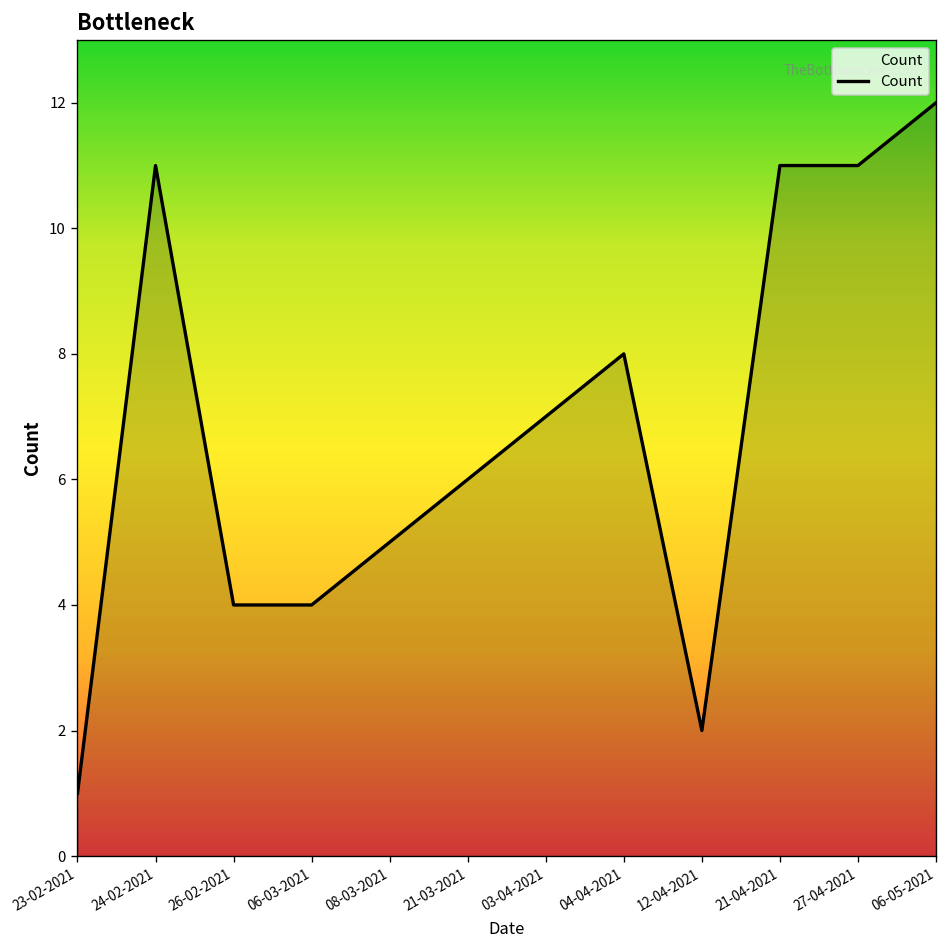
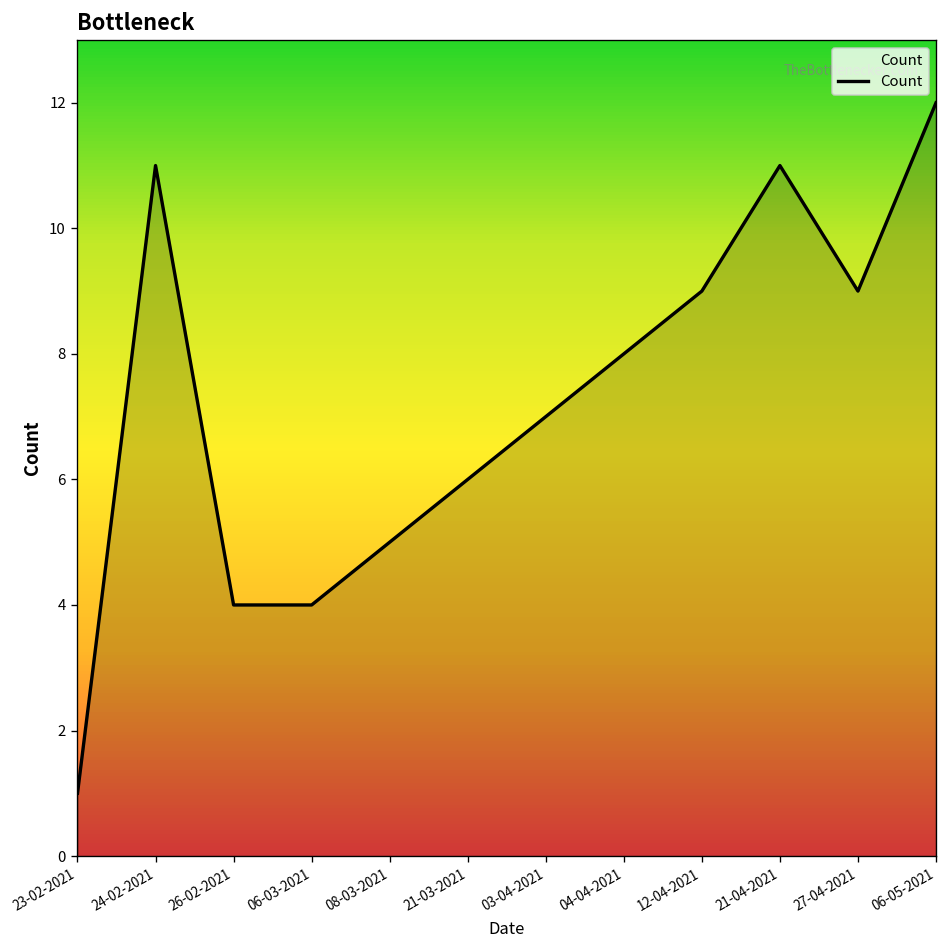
  {
    "23-02-2021": 1,
    "24-02-2021": 11,
    "26-02-2021": 4,
    "06-03-2021": 4,
    "08-03-2021": 5,
    "21-03-2021": 6,
    "03-04-2021": 7,
    "04-04-2021": 8,
-   "12-04-2021": 2,
+   "12-04-2021": 9,
    "21-04-2021": 11,
-   "27-04-2021": 11,
+   "27-04-2021": 9,
    "06-05-2021": 12
  }
